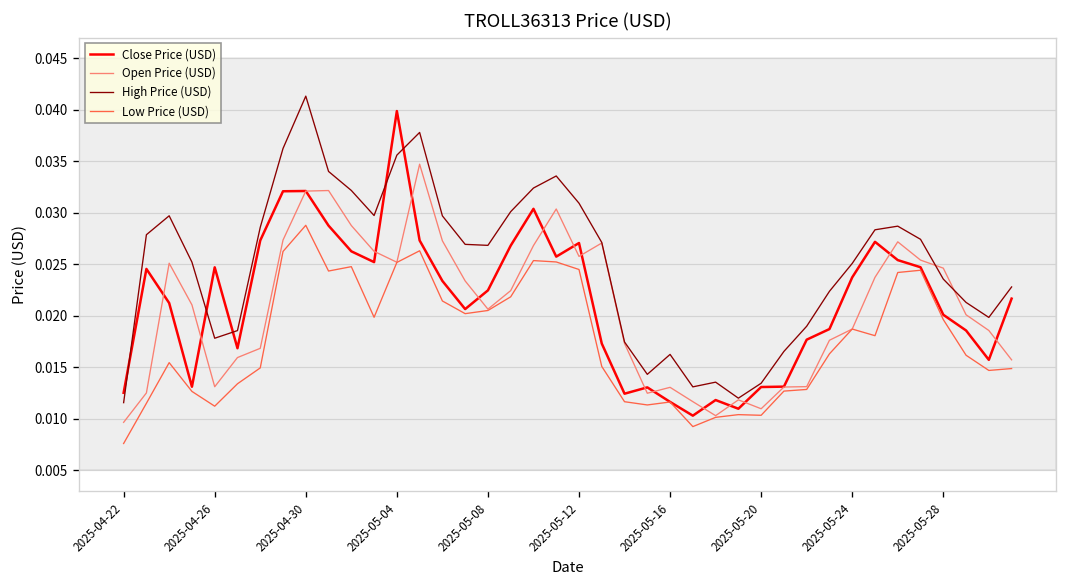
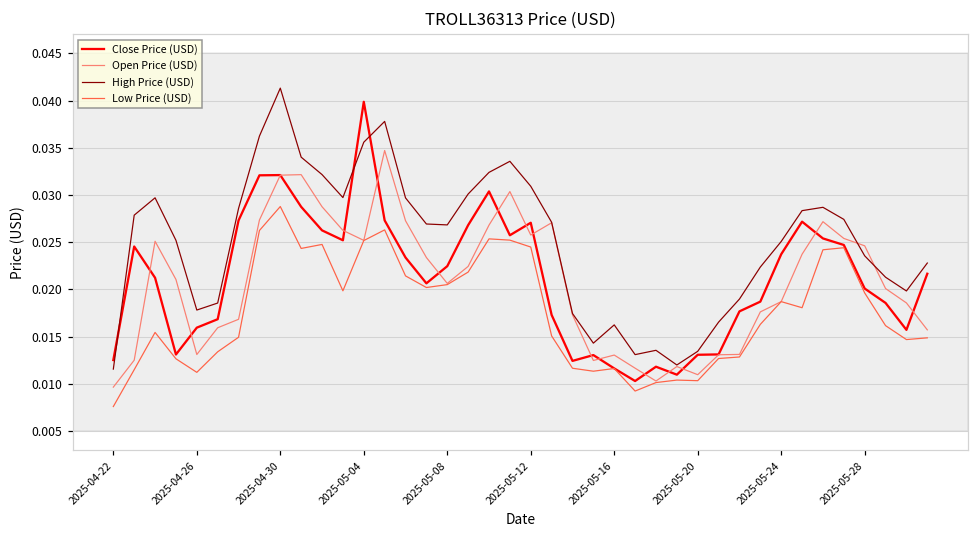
  {
    "Close Price (USD)": {
      "2025-04-22": 0.013,
-     "2025-04-26": 0.025,
+     "2025-04-26": 0.016,
      "2025-05-04": 0.040,
      "2025-05-08": 0.022,
      "2025-05-12": 0.027,
      "2025-05-20": 0.013,
      "2025-05-24": 0.024,
      "2025-05-28": 0.020
    },
    "High Price (USD)": {
      "2025-04-22": 0.012,
      "2025-04-26": 0.018,
      "2025-04-30": 0.041,
      "2025-05-04": 0.036,
      "2025-05-08": 0.027,
      "2025-05-12": 0.031,
      "2025-05-16": 0.016,
      "2025-05-20": 0.013,
      "2025-05-24": 0.025,
      "2025-05-28": 0.024
    }
  }
